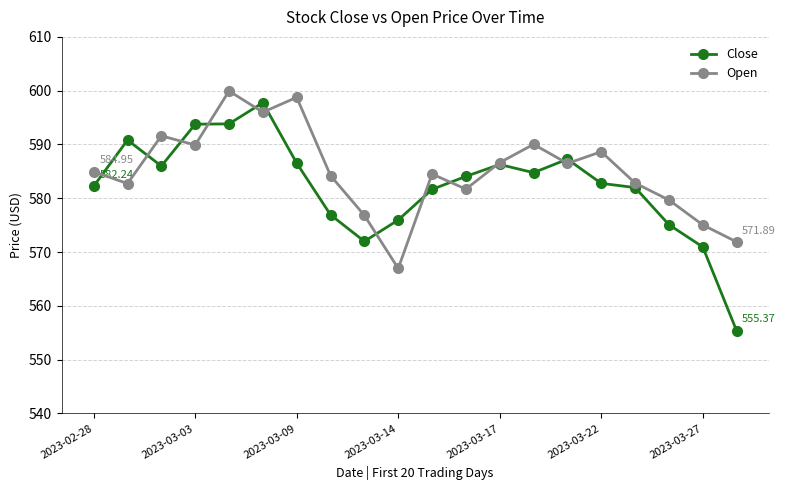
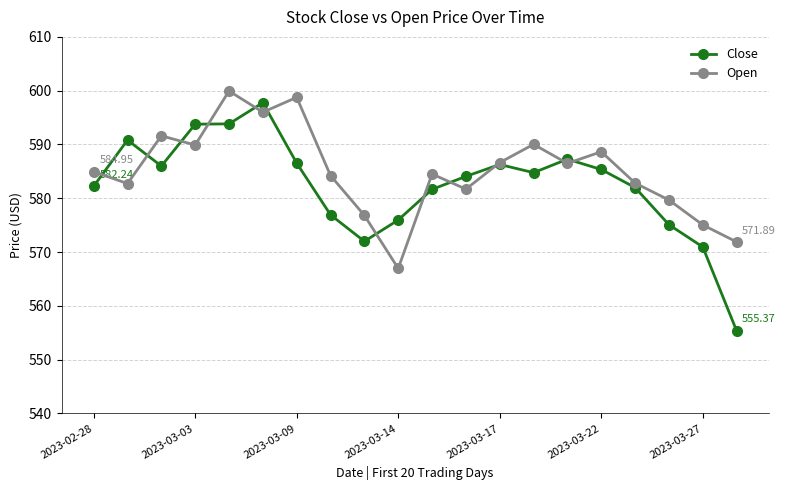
  {
    "Close": {
      "2023-03-03": 594,
      "2023-03-09": 587,
      "2023-03-14": 576,
-     "2023-03-22": 583,
+     "2023-03-22": 585,
      "2023-03-27": 571
    },
    "Open": {
      "2023-02-28": 584.95
    }
  }
